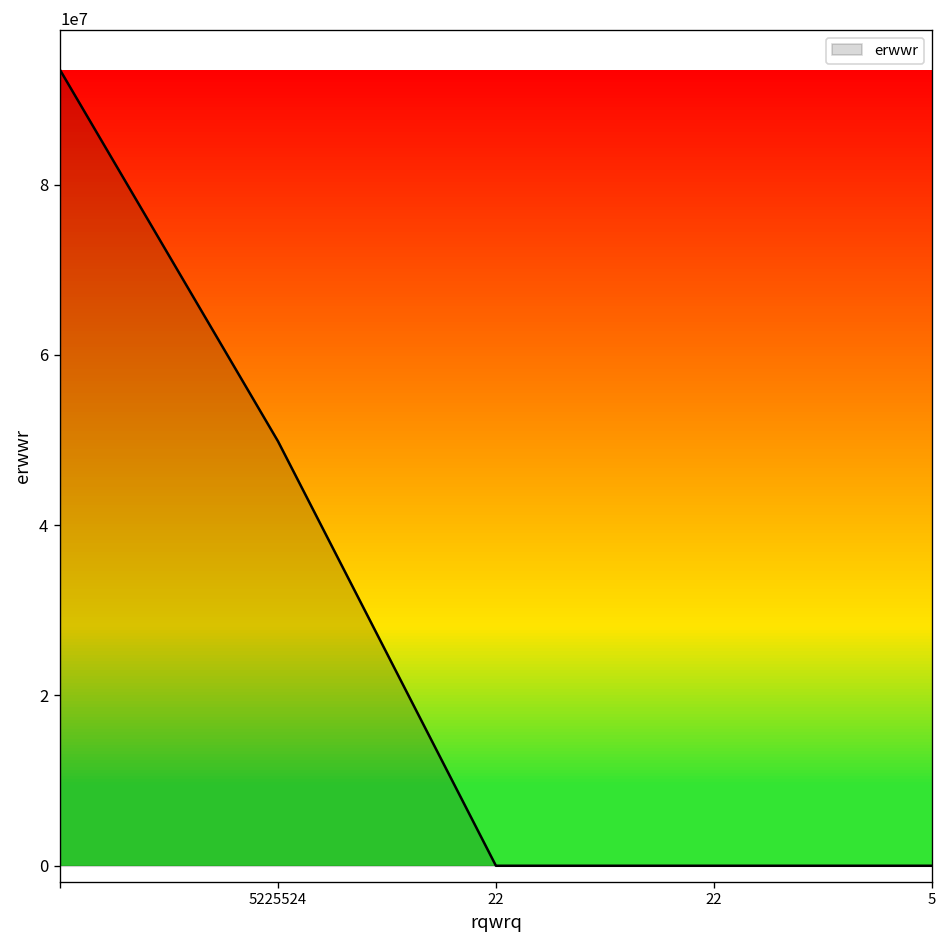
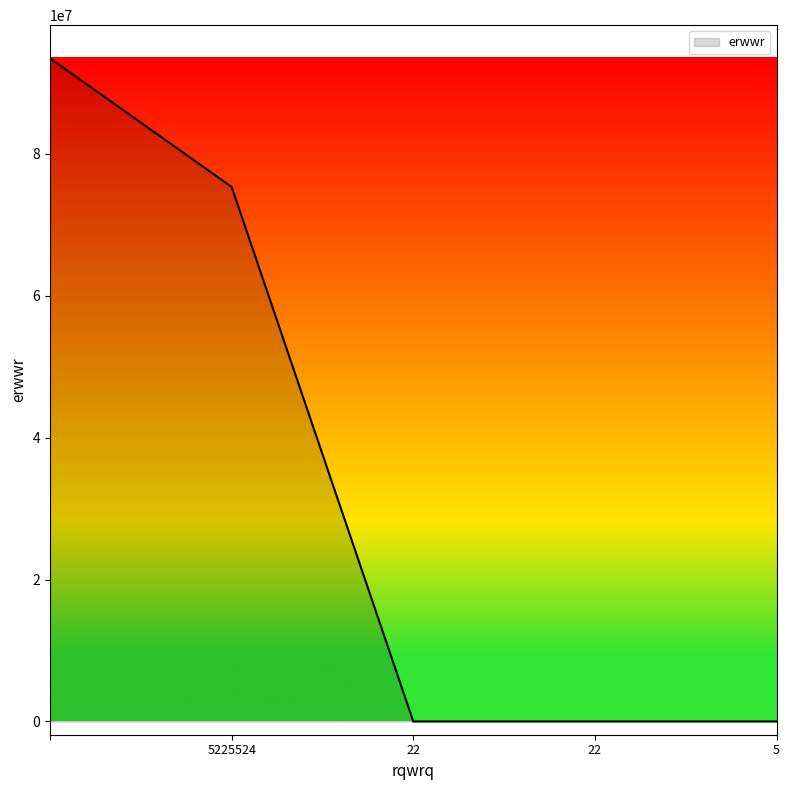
  {
-   "5225524": 50000000,
+   "5225524": 75000000,
    "5": 0
  }
